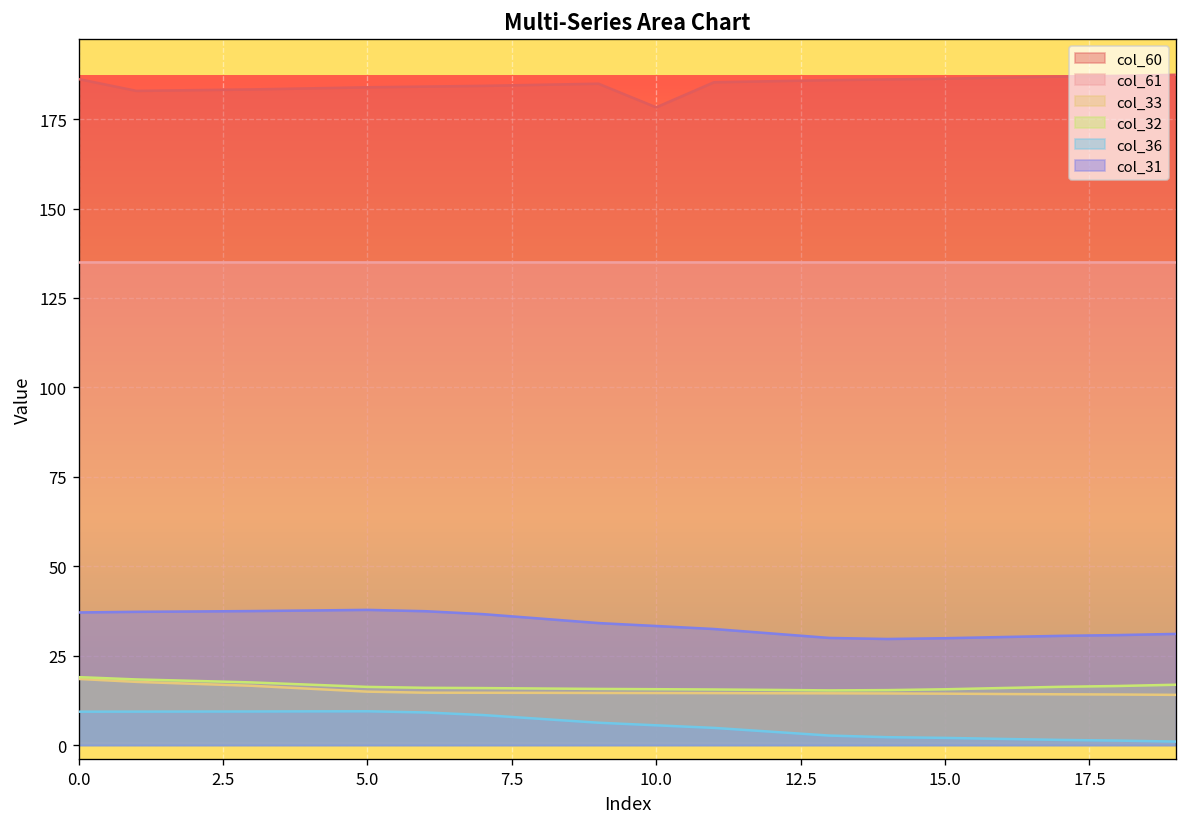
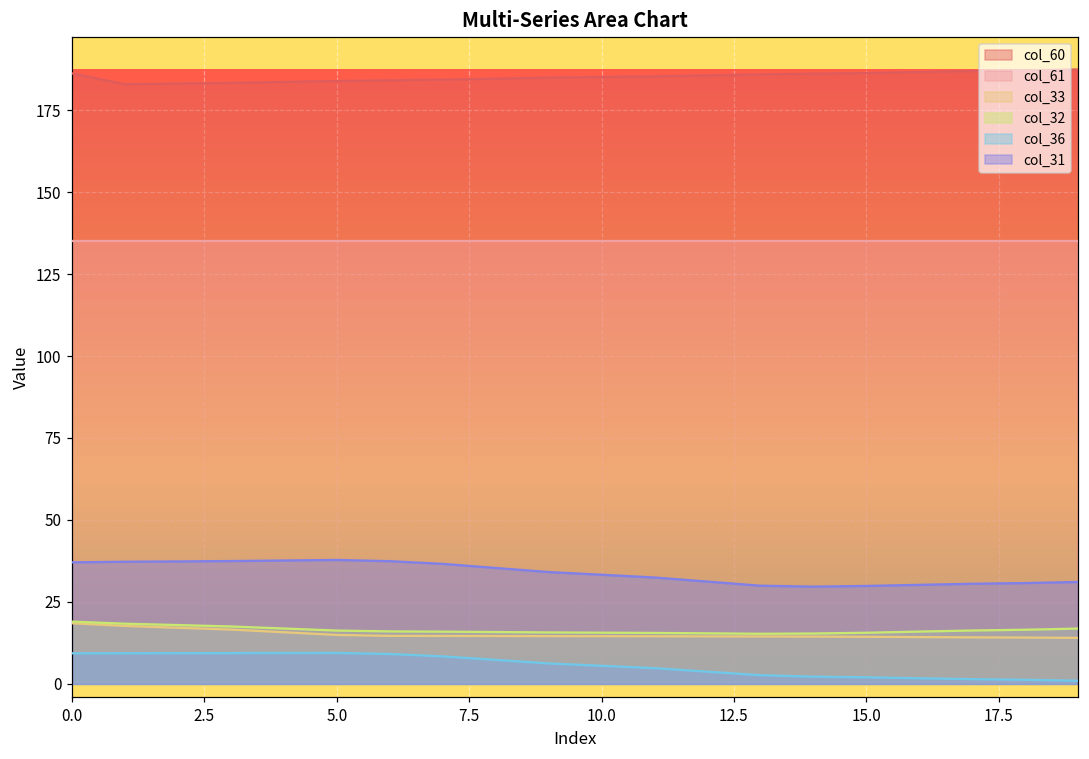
  {
    "col_60": {
      "0.0": 186,
      "5.0": 184,
-     "10.0": 178,
+     "10.0": 185,
      "15.0": 186
    }
  }
